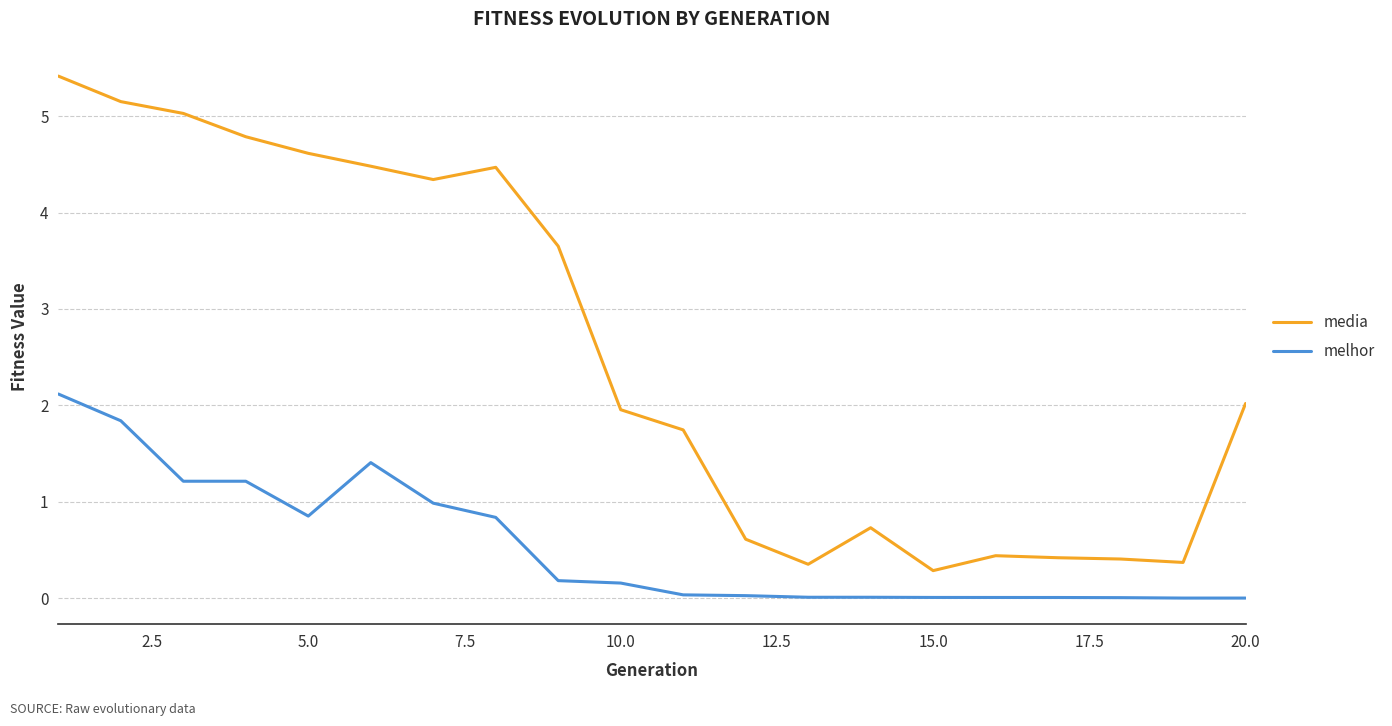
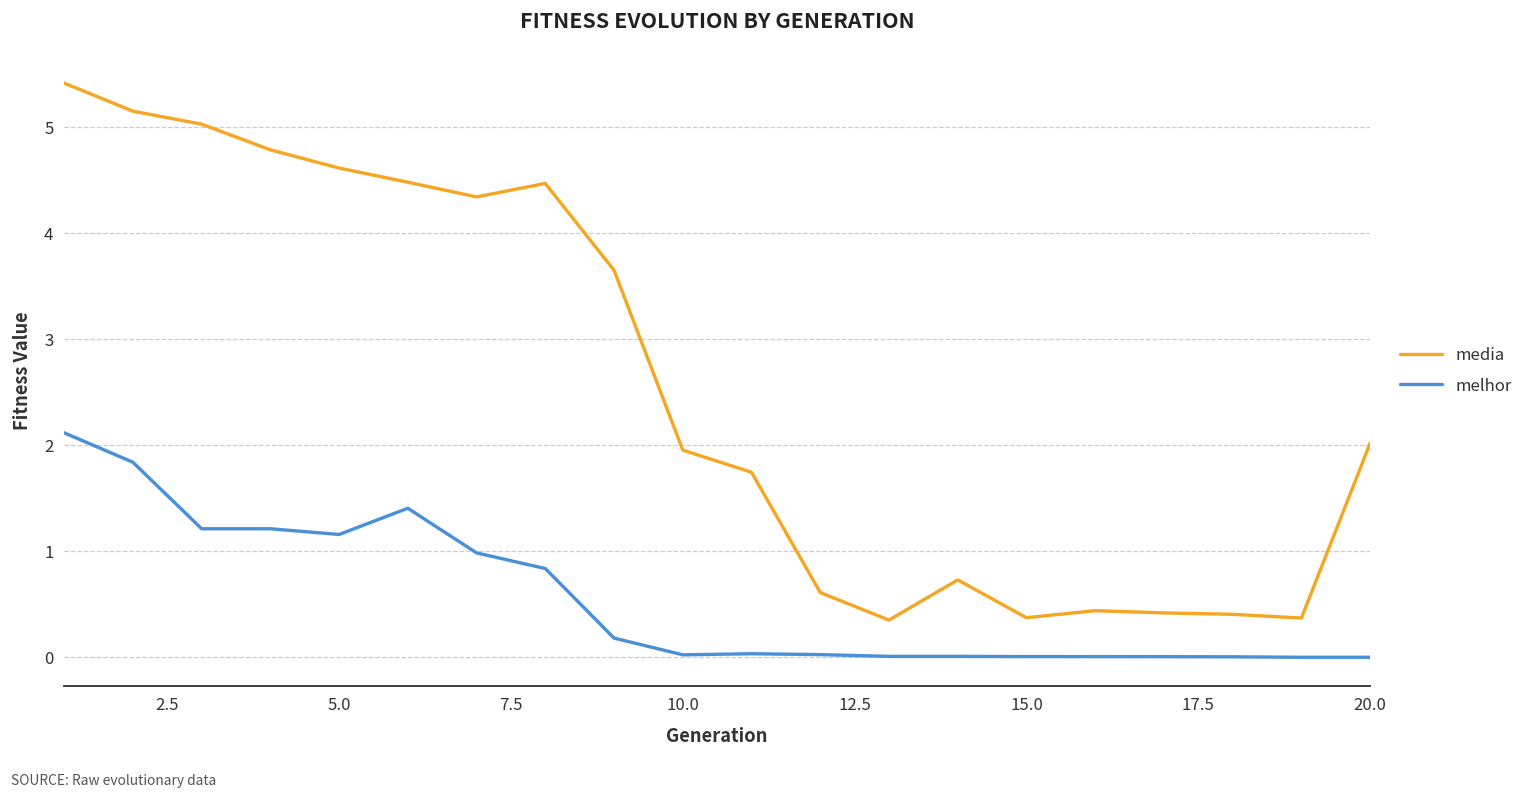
  {
    "media": {
      "5.0": 4.6,
      "10.0": 2.0,
-     "15.0": 0.3,
+     "15.0": 0.4,
      "20.0": 2.0
    },
    "melhor": {
-     "5.0": 0.9,
-     "10.0": 0.2,
+     "5.0": 1.2,
+     "10.0": 0.0,
      "15.0": 0.0,
      "20.0": 0.0
    }
  }
